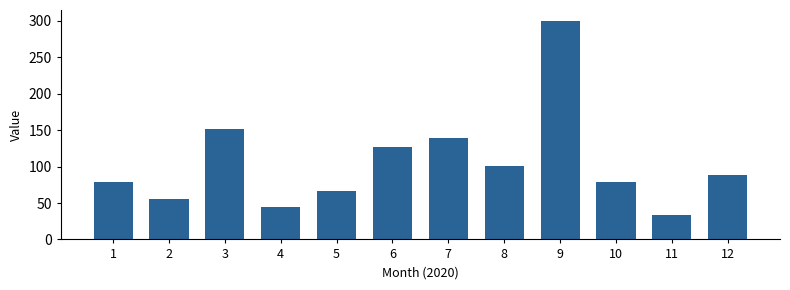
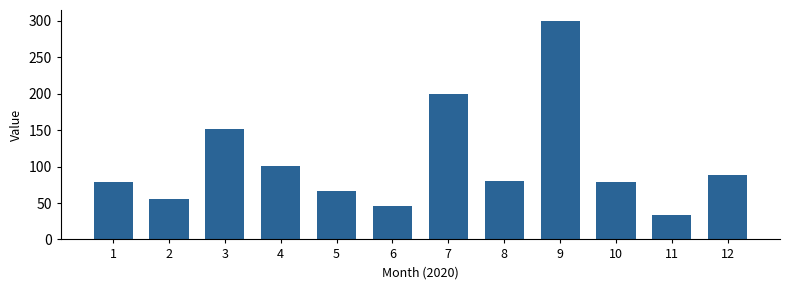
  {
    "1": 80,
    "2": 60,
    "3": 150,
-   "4": 50,
+   "4": 100,
    "5": 70,
-   "6": 130,
-   "7": 140,
-   "8": 100,
+   "6": 50,
+   "7": 200,
+   "8": 80,
    "9": 300,
    "10": 80,
    "11": 30,
    "12": 90
  }
